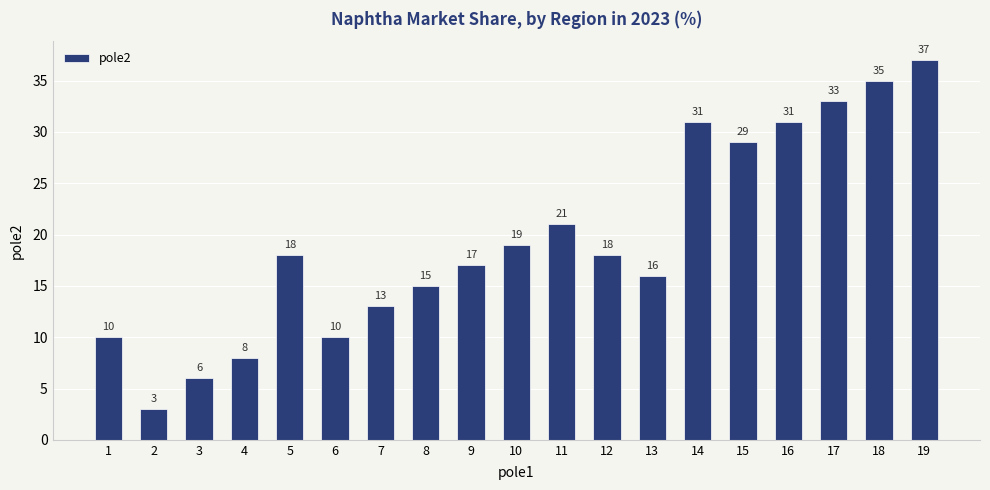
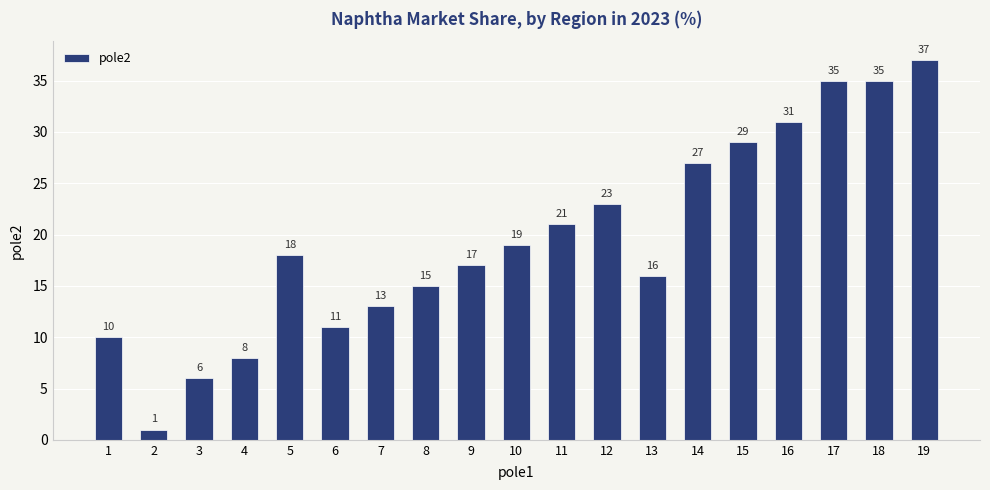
  {
    "1": 10,
-   "2": 3,
+   "2": 1,
    "3": 6,
    "4": 8,
    "5": 18,
-   "6": 10,
+   "6": 11,
    "7": 13,
    "8": 15,
    "9": 17,
    "10": 19,
    "11": 21,
-   "12": 18,
+   "12": 23,
    "13": 16,
-   "14": 31,
+   "14": 27,
    "15": 29,
    "16": 31,
-   "17": 33,
+   "17": 35,
    "18": 35,
    "19": 37
  }
